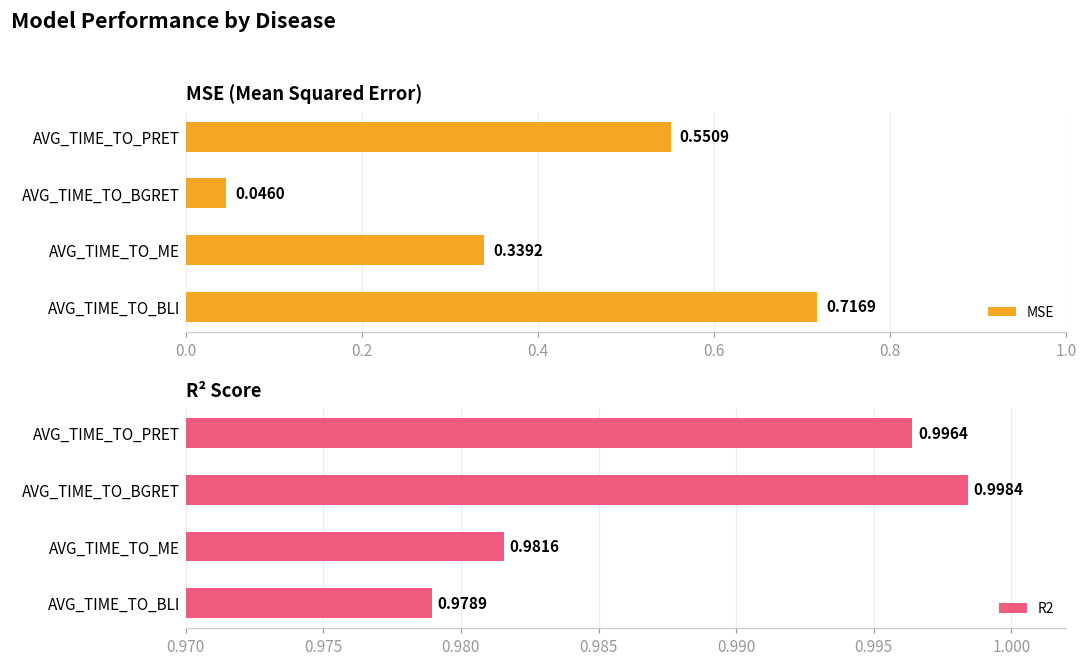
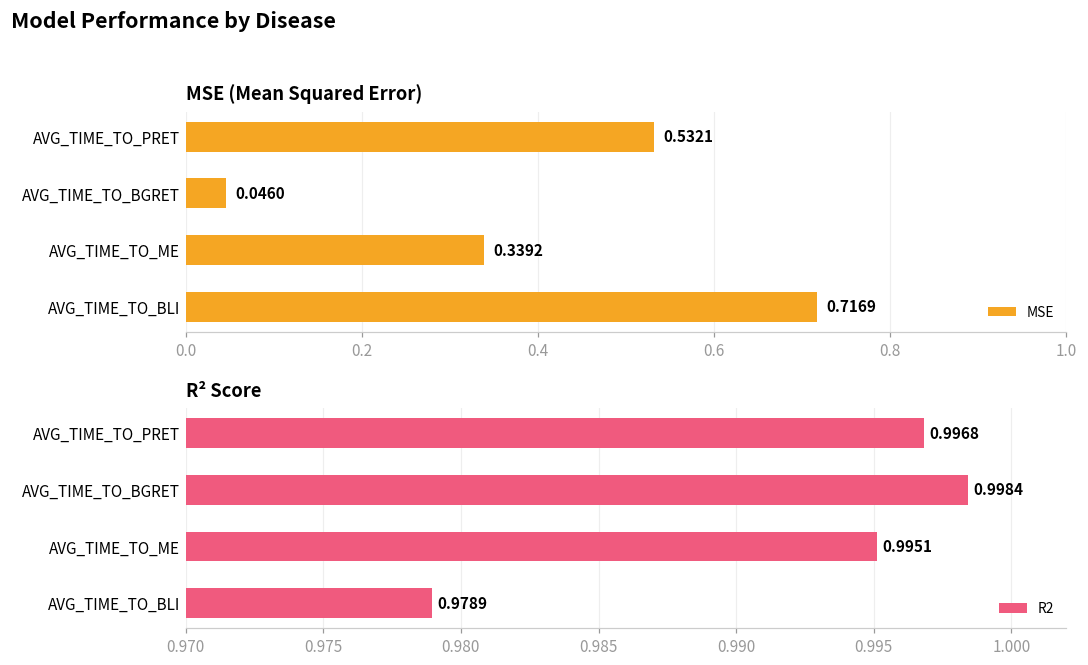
  {
    "MSE (Mean Squared Error)": {
-     "AVG_TIME_TO_PRET": 0.5509,
+     "AVG_TIME_TO_PRET": 0.5321,
      "AVG_TIME_TO_BGRET": 0.0460,
      "AVG_TIME_TO_ME": 0.3392,
      "AVG_TIME_TO_BLI": 0.7169
    },
    "R² Score": {
-     "AVG_TIME_TO_PRET": 0.9964,
+     "AVG_TIME_TO_PRET": 0.9968,
      "AVG_TIME_TO_BGRET": 0.9984,
-     "AVG_TIME_TO_ME": 0.9816,
+     "AVG_TIME_TO_ME": 0.9951,
      "AVG_TIME_TO_BLI": 0.9789
    }
  }
